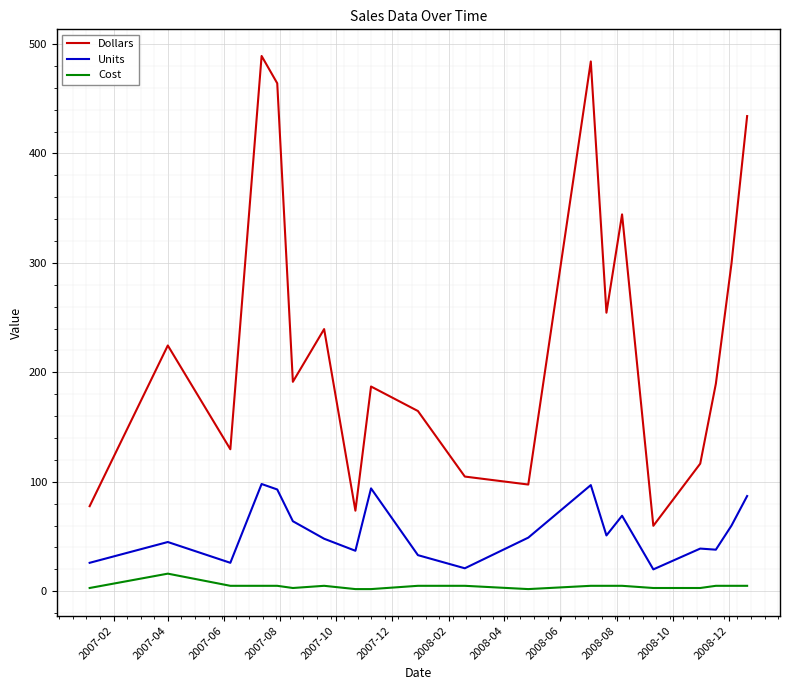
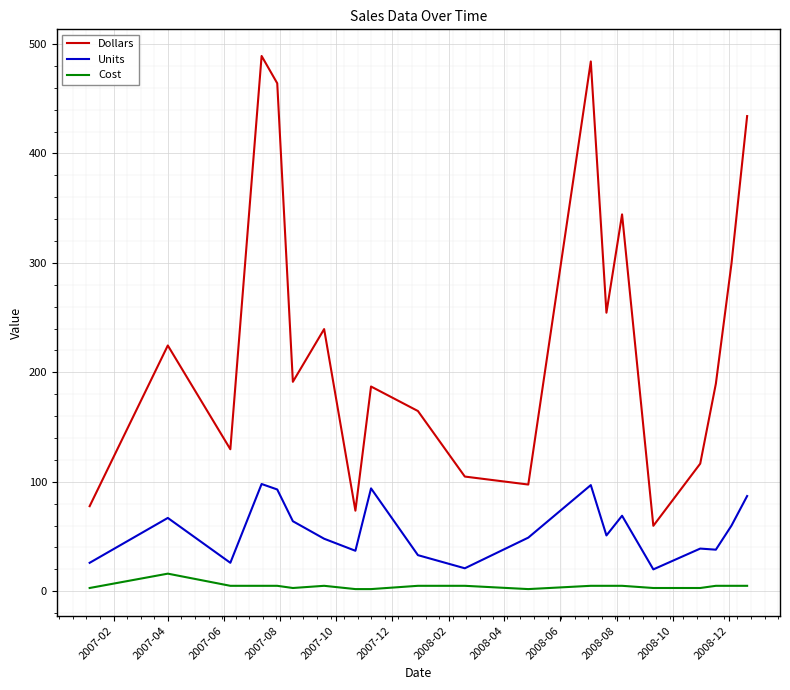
  {
    "Dollars": {
      "2007-04": 225
    },
    "Units": {
-     "2007-04": 45
+     "2007-04": 67
    },
    "Cost": {
      "2007-04": 16
    }
  }
